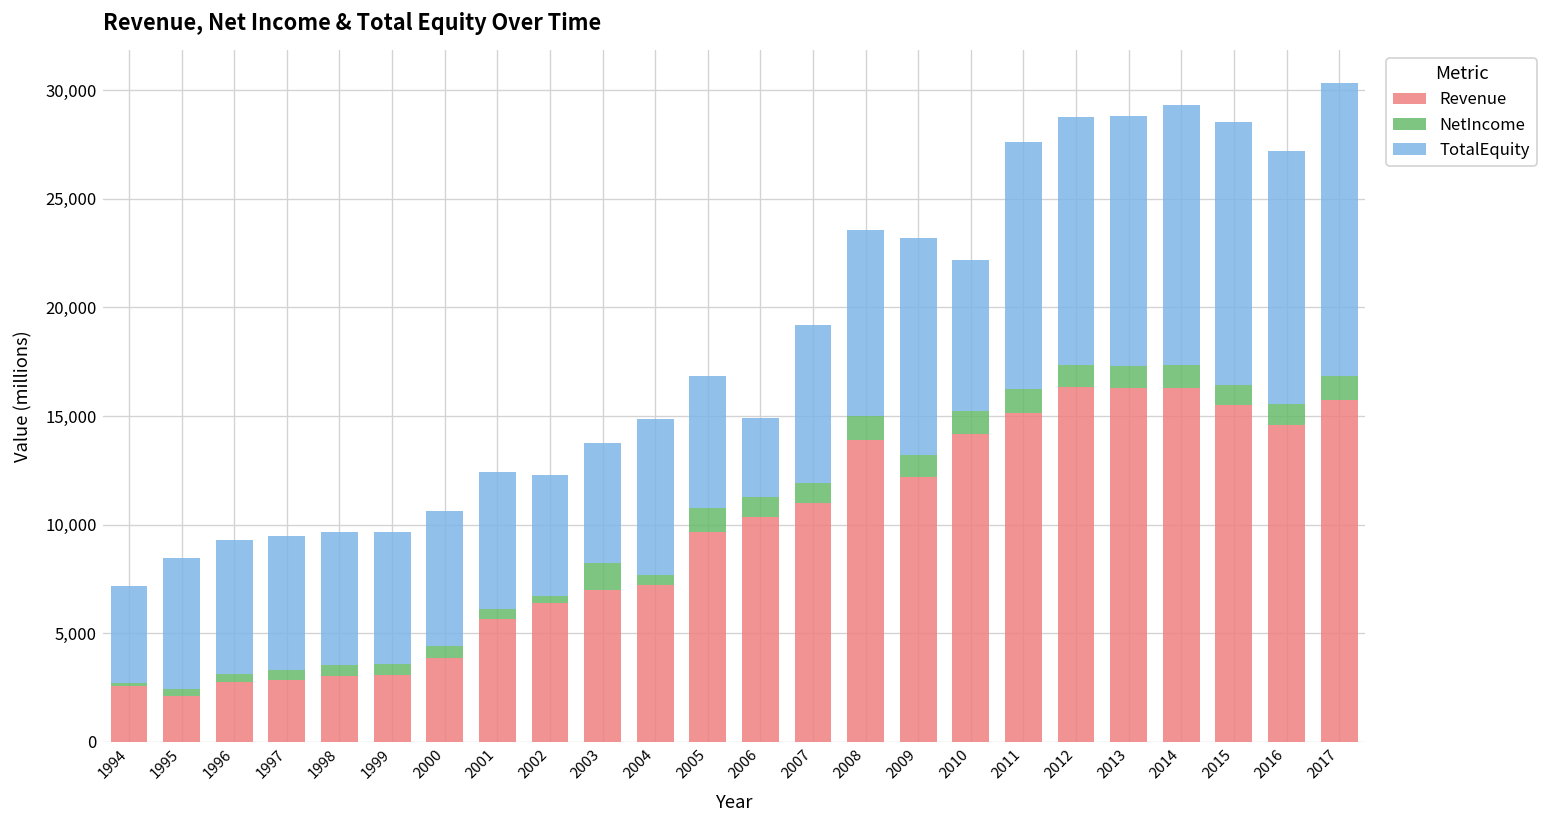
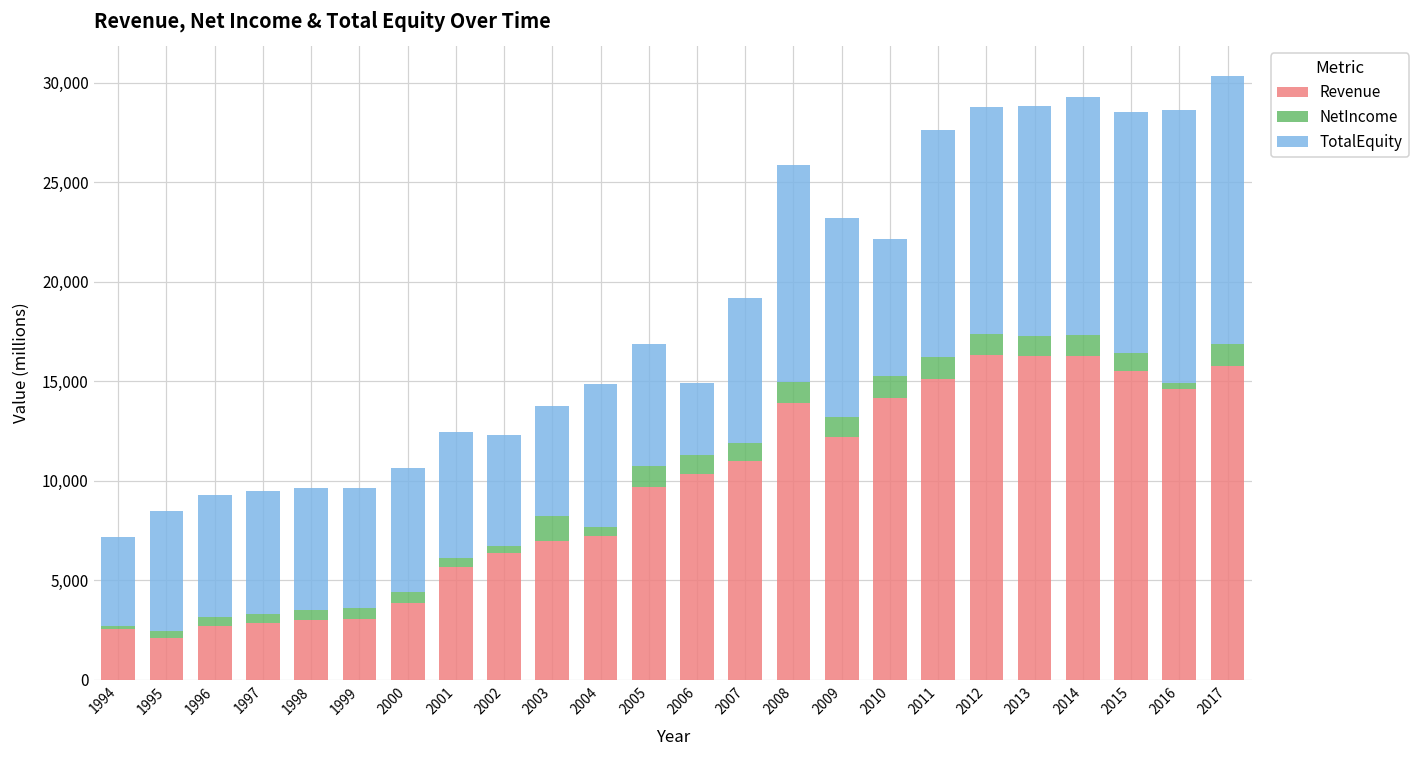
  {
    "Revenue": {
      "1994": "2,600",
      "1995": "2,100",
      "1996": "2,700",
      "1997": "2,900",
      "1998": "3,000",
      "1999": "3,100",
      "2000": "3,800",
      "2001": "5,700",
      "2002": "6,400",
      "2003": "7,000",
      "2004": "7,200",
      "2005": "9,700",
      "2006": "10,300",
      "2007": "11,000",
      "2008": "13,900",
      "2009": "12,200",
      "2010": "14,200",
      "2011": "15,100",
      "2012": "16,300",
      "2013": "16,300",
      "2014": "16,300",
      "2015": "15,500",
      "2016": "14,600",
      "2017": "15,700"
    },
    "NetIncome": {
      "1994": "200",
      "1995": "300",
      "1996": "400",
      "1997": "500",
      "1998": "500",
      "1999": "500",
      "2000": "500",
      "2001": "500",
      "2002": "300",
      "2003": "1,300",
      "2004": "400",
      "2005": "1,100",
      "2006": "900",
      "2007": "900",
      "2008": "1,100",
      "2009": "1,000",
      "2010": "1,100",
      "2011": "1,100",
      "2012": "1,000",
      "2013": "1,000",
      "2014": "1,000",
      "2015": "900",
-     "2016": "1,000",
+     "2016": "300",
      "2017": "1,100"
    },
    "TotalEquity": {
      "1994": "4,500",
      "1995": "6,000",
      "1996": "6,200",
      "1997": "6,200",
      "1998": "6,100",
      "1999": "6,100",
      "2000": "6,200",
      "2001": "6,300",
      "2002": "5,600",
      "2003": "5,500",
      "2004": "7,200",
      "2005": "6,100",
      "2006": "3,600",
      "2007": "7,300",
-     "2008": "8,600",
+     "2008": "10,900",
      "2009": "10,000",
      "2010": "6,900",
      "2011": "11,400",
      "2012": "11,400",
      "2013": "11,500",
      "2014": "12,000",
      "2015": "12,100",
-     "2016": "11,600",
+     "2016": "13,700",
      "2017": "13,500"
    }
  }
